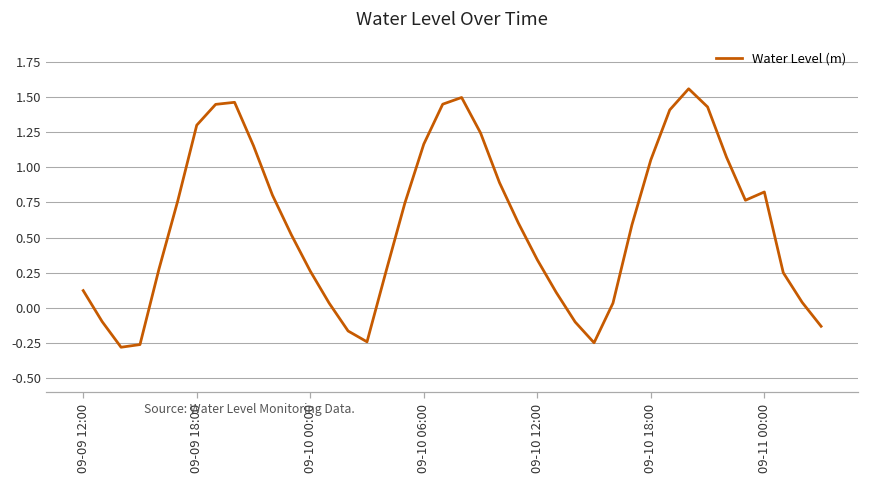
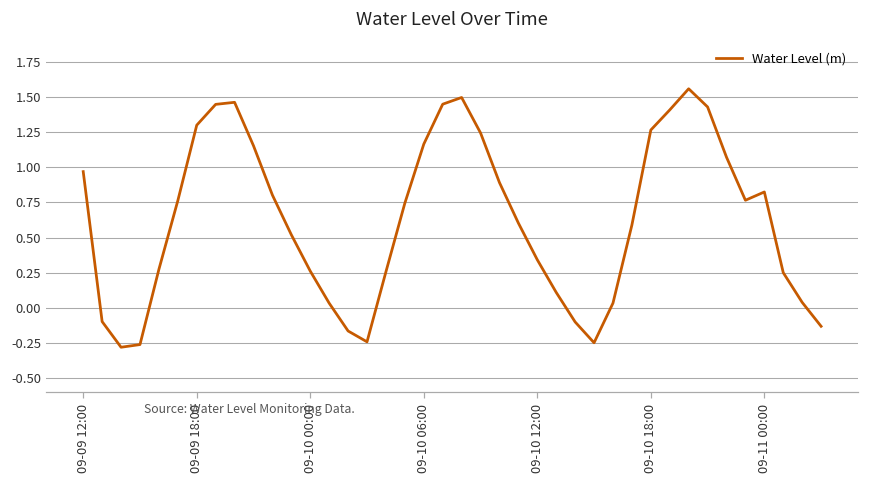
  {
-   "09-09 12:00": 0.12,
+   "09-09 12:00": 0.97,
    "09-09 18:00": 1.30,
    "09-10 00:00": 0.26,
    "09-10 06:00": 1.16,
    "09-10 12:00": 0.34,
-   "09-10 18:00": 1.05,
+   "09-10 18:00": 1.26,
    "09-11 00:00": 0.82
  }
